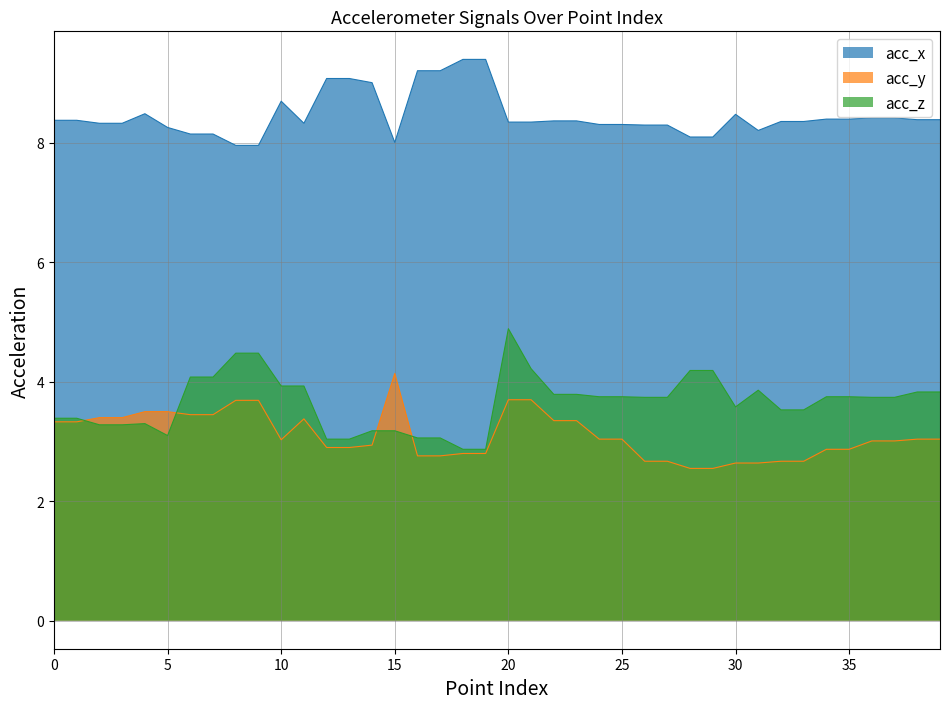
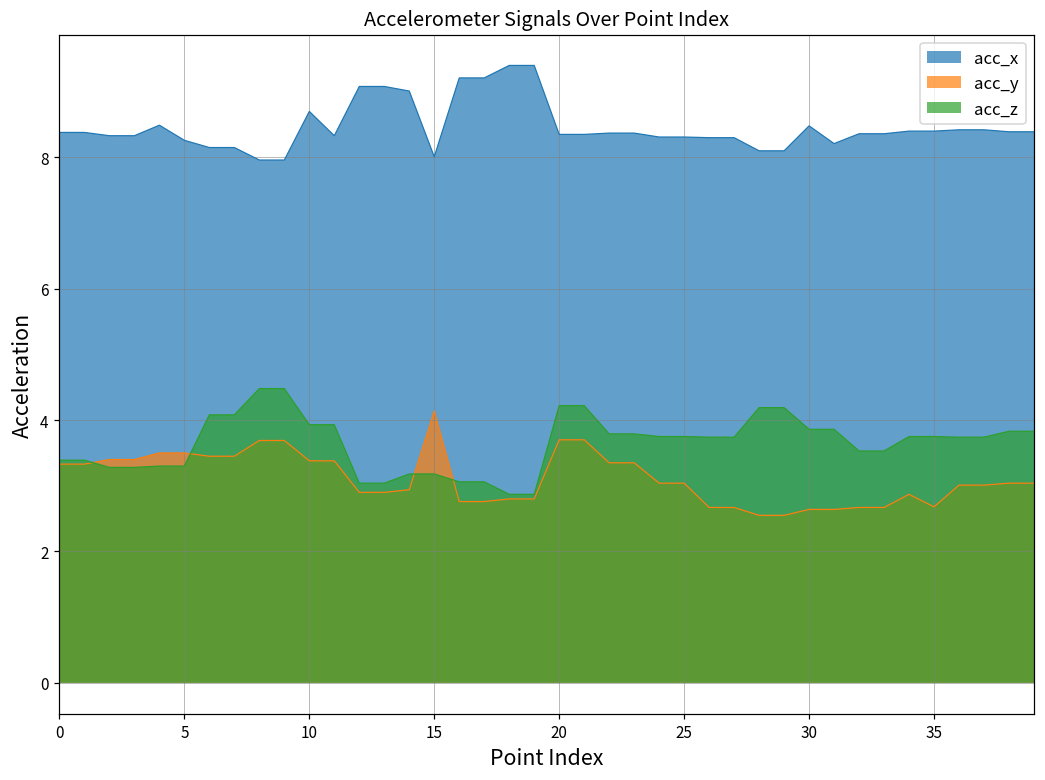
  {
    "acc_x": {
      "0": 8.4,
      "5": 8.3,
      "10": 8.7,
      "15": 8.0,
      "20": 8.4,
      "25": 8.3,
      "30": 8.5,
      "35": 8.4
    },
    "acc_y": {
      "0": 3.3,
      "5": 3.5,
-     "10": 3.0,
+     "10": 3.4,
      "15": 4.1,
      "20": 3.7,
      "25": 3.0,
      "30": 2.6,
-     "35": 2.9
+     "35": 2.7
    },
    "acc_z": {
      "0": 3.4,
-     "5": 3.1,
+     "5": 3.3,
      "10": 3.9,
      "15": 3.2,
-     "20": 4.9,
+     "20": 4.2,
      "25": 3.8,
-     "30": 3.6,
+     "30": 3.9,
      "35": 3.8
    }
  }
